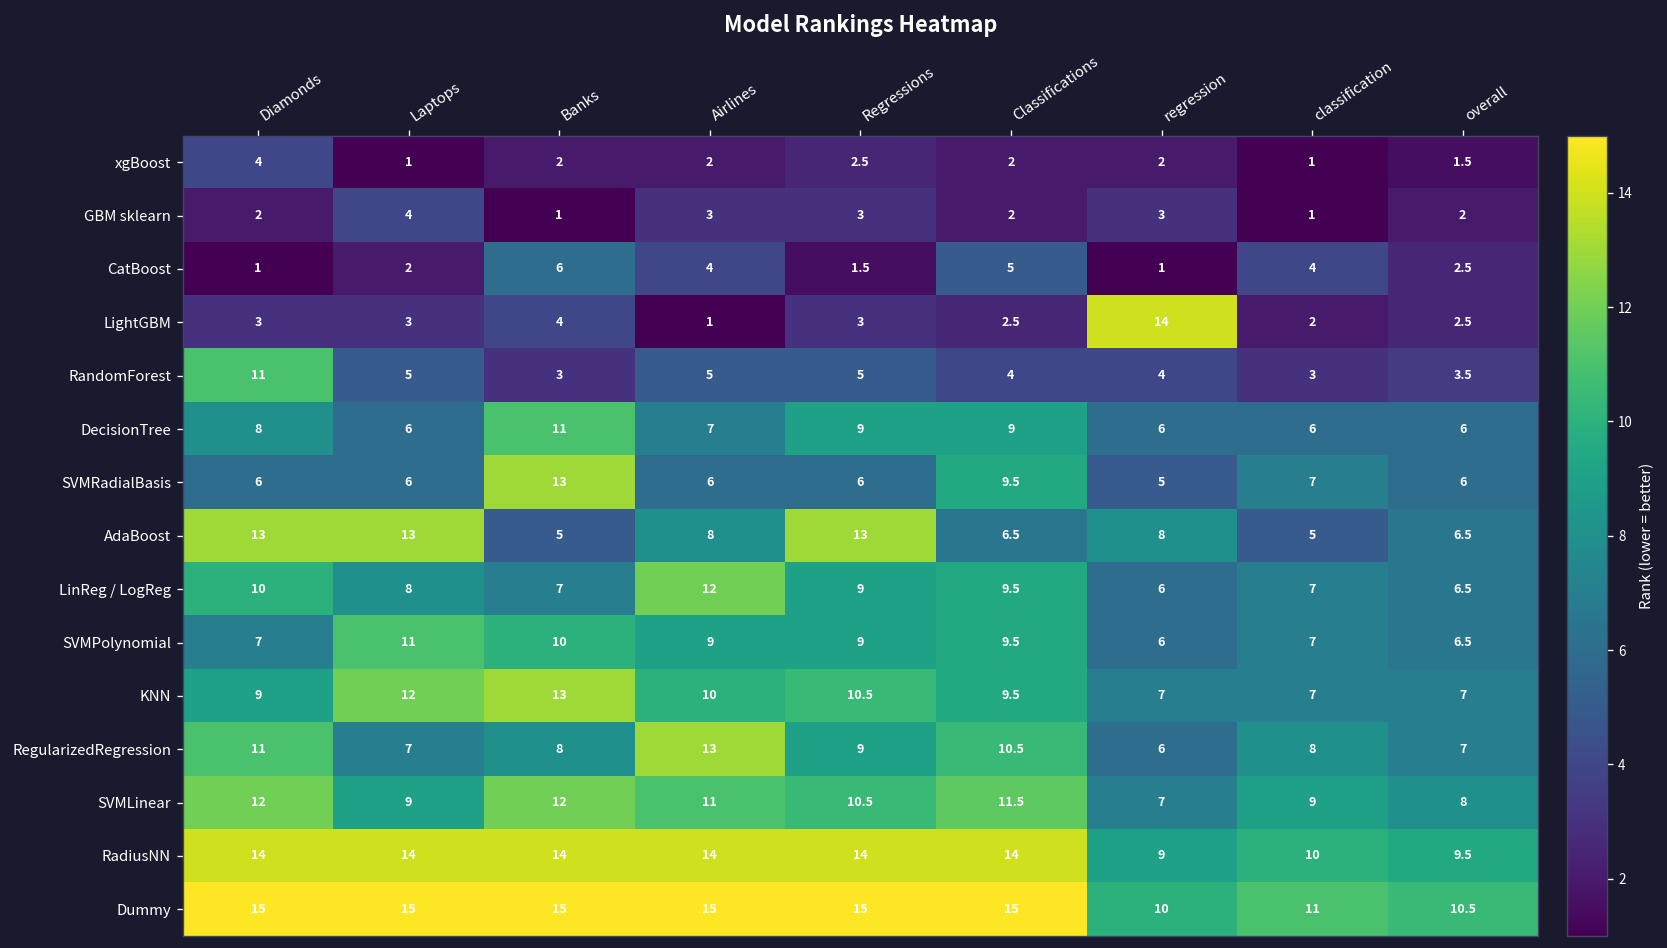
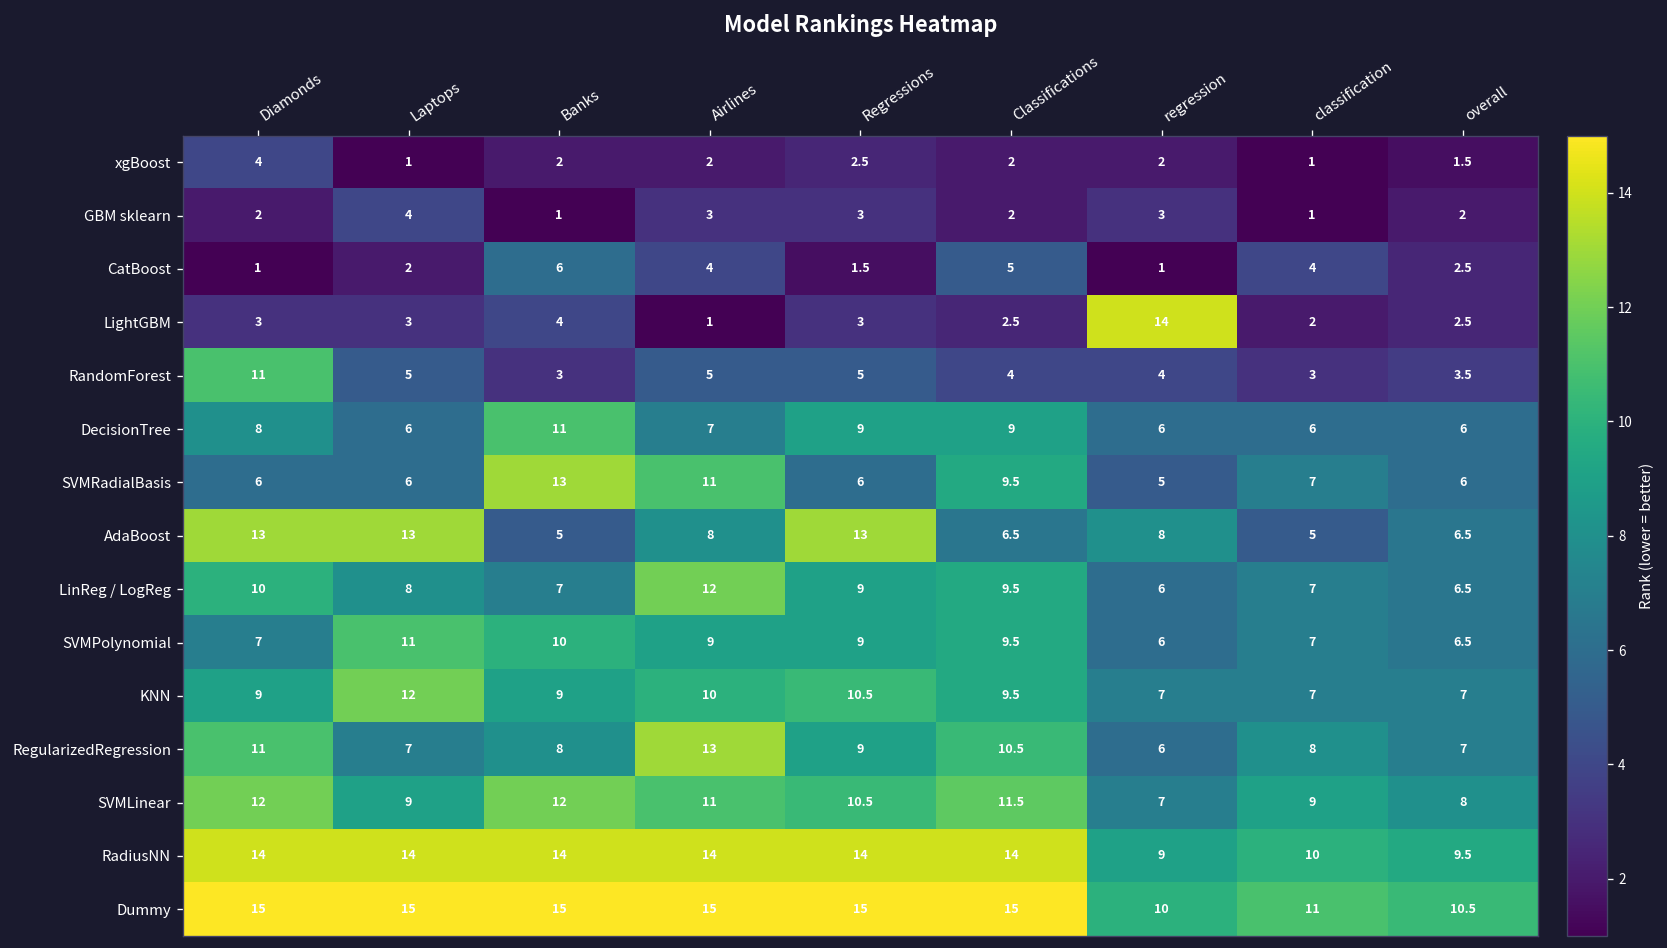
  {
    "xgBoost": {
      "Diamonds": 4,
      "Laptops": 1,
      "Banks": 2,
      "Airlines": 2,
      "Regressions": 2.5,
      "Classifications": 2,
      "regression": 2,
      "classification": 1,
      "overall": 1.5
    },
    "GBM sklearn": {
      "Diamonds": 2,
      "Laptops": 4,
      "Banks": 1,
      "Airlines": 3,
      "Regressions": 3,
      "Classifications": 2,
      "regression": 3,
      "classification": 1,
      "overall": 2
    },
    "CatBoost": {
      "Diamonds": 1,
      "Laptops": 2,
      "Banks": 6,
      "Airlines": 4,
      "Regressions": 1.5,
      "Classifications": 5,
      "regression": 1,
      "classification": 4,
      "overall": 2.5
    },
    "LightGBM": {
      "Diamonds": 3,
      "Laptops": 3,
      "Banks": 4,
      "Airlines": 1,
      "Regressions": 3,
      "Classifications": 2.5,
      "regression": 14,
      "classification": 2,
      "overall": 2.5
    },
    "RandomForest": {
      "Diamonds": 11,
      "Laptops": 5,
      "Banks": 3,
      "Airlines": 5,
      "Regressions": 5,
      "Classifications": 4,
      "regression": 4,
      "classification": 3,
      "overall": 3.5
    },
    "DecisionTree": {
      "Diamonds": 8,
      "Laptops": 6,
      "Banks": 11,
      "Airlines": 7,
      "Regressions": 9,
      "Classifications": 9,
      "regression": 6,
      "classification": 6,
      "overall": 6
    },
    "SVMRadialBasis": {
      "Diamonds": 6,
      "Laptops": 6,
      "Banks": 13,
-     "Airlines": 6,
+     "Airlines": 11,
      "Regressions": 6,
      "Classifications": 9.5,
      "regression": 5,
      "classification": 7,
      "overall": 6
    },
    "AdaBoost": {
      "Diamonds": 13,
      "Laptops": 13,
      "Banks": 5,
      "Airlines": 8,
      "Regressions": 13,
      "Classifications": 6.5,
      "regression": 8,
      "classification": 5,
      "overall": 6.5
    },
    "LinReg / LogReg": {
      "Diamonds": 10,
      "Laptops": 8,
      "Banks": 7,
      "Airlines": 12,
      "Regressions": 9,
      "Classifications": 9.5,
      "regression": 6,
      "classification": 7,
      "overall": 6.5
    },
    "SVMPolynomial": {
      "Diamonds": 7,
      "Laptops": 11,
      "Banks": 10,
      "Airlines": 9,
      "Regressions": 9,
      "Classifications": 9.5,
      "regression": 6,
      "classification": 7,
      "overall": 6.5
    },
    "KNN": {
      "Diamonds": 9,
      "Laptops": 12,
-     "Banks": 13,
+     "Banks": 9,
      "Airlines": 10,
      "Regressions": 10.5,
      "Classifications": 9.5,
      "regression": 7,
      "classification": 7,
      "overall": 7
    },
    "RegularizedRegression": {
      "Diamonds": 11,
      "Laptops": 7,
      "Banks": 8,
      "Airlines": 13,
      "Regressions": 9,
      "Classifications": 10.5,
      "regression": 6,
      "classification": 8,
      "overall": 7
    },
    "SVMLinear": {
      "Diamonds": 12,
      "Laptops": 9,
      "Banks": 12,
      "Airlines": 11,
      "Regressions": 10.5,
      "Classifications": 11.5,
      "regression": 7,
      "classification": 9,
      "overall": 8
    },
    "RadiusNN": {
      "Diamonds": 14,
      "Laptops": 14,
      "Banks": 14,
      "Airlines": 14,
      "Regressions": 14,
      "Classifications": 14,
      "regression": 9,
      "classification": 10,
      "overall": 9.5
    },
    "Dummy": {
      "Diamonds": 15,
      "Laptops": 15,
      "Banks": 15,
      "Airlines": 15,
      "Regressions": 15,
      "Classifications": 15,
      "regression": 10,
      "classification": 11,
      "overall": 10.5
    }
  }
